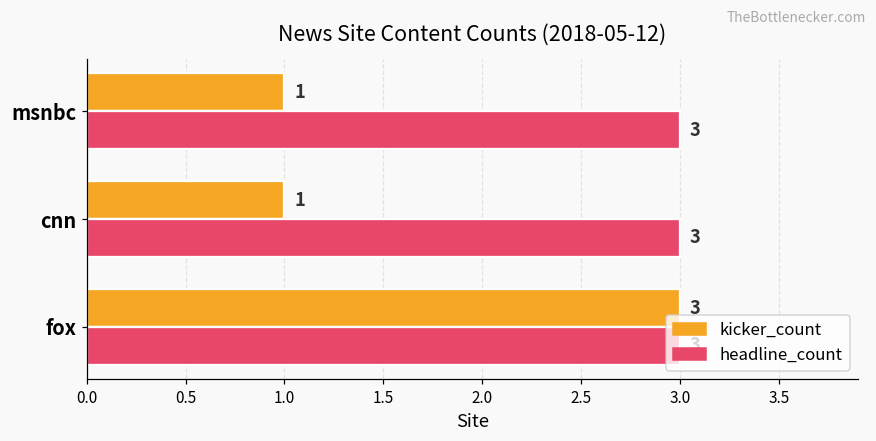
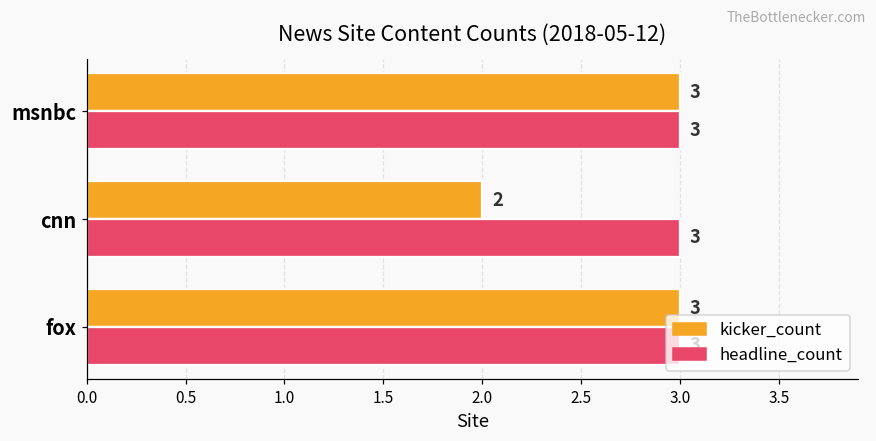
  {
    "kicker_count": {
-     "msnbc": 1,
-     "cnn": 1
+     "msnbc": 3,
+     "cnn": 2
    },
    "headline_count": {
      "msnbc": 3,
      "cnn": 3
    }
  }
